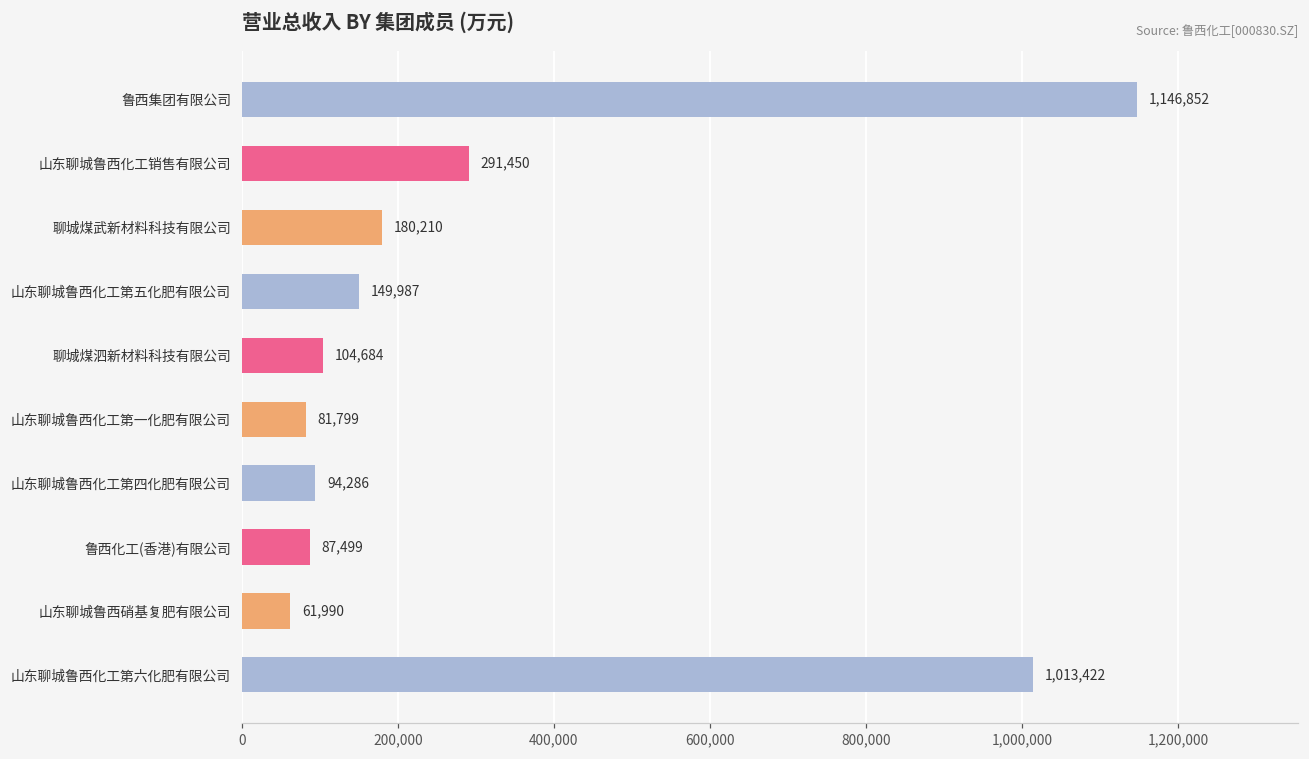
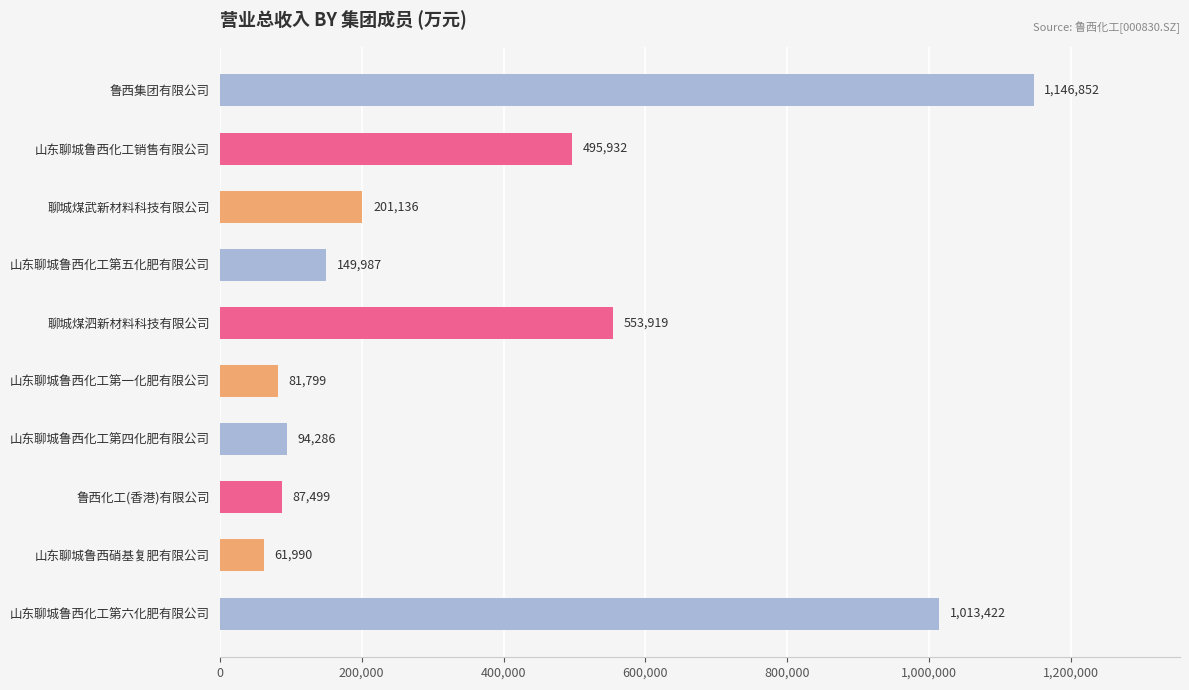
  {
    "鲁西集团有限公司": "1,146,852",
-   "山东聊城鲁西化工销售有限公司": "291,450",
-   "聊城煤武新材料科技有限公司": "180,210",
+   "山东聊城鲁西化工销售有限公司": "495,932",
+   "聊城煤武新材料科技有限公司": "201,136",
    "山东聊城鲁西化工第五化肥有限公司": "149,987",
-   "聊城煤泗新材料科技有限公司": "104,684",
+   "聊城煤泗新材料科技有限公司": "553,919",
    "山东聊城鲁西化工第一化肥有限公司": "81,799",
    "山东聊城鲁西化工第四化肥有限公司": "94,286",
    "鲁西化工(香港)有限公司": "87,499",
    "山东聊城鲁西硝基复肥有限公司": "61,990",
    "山东聊城鲁西化工第六化肥有限公司": "1,013,422"
  }
